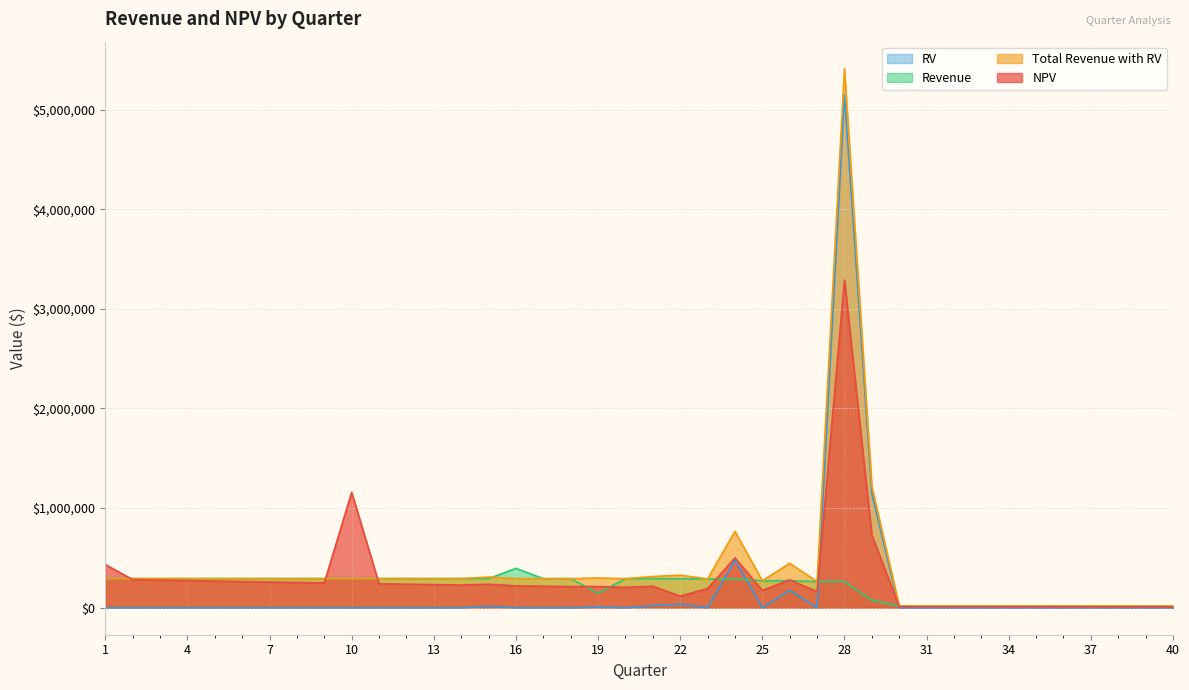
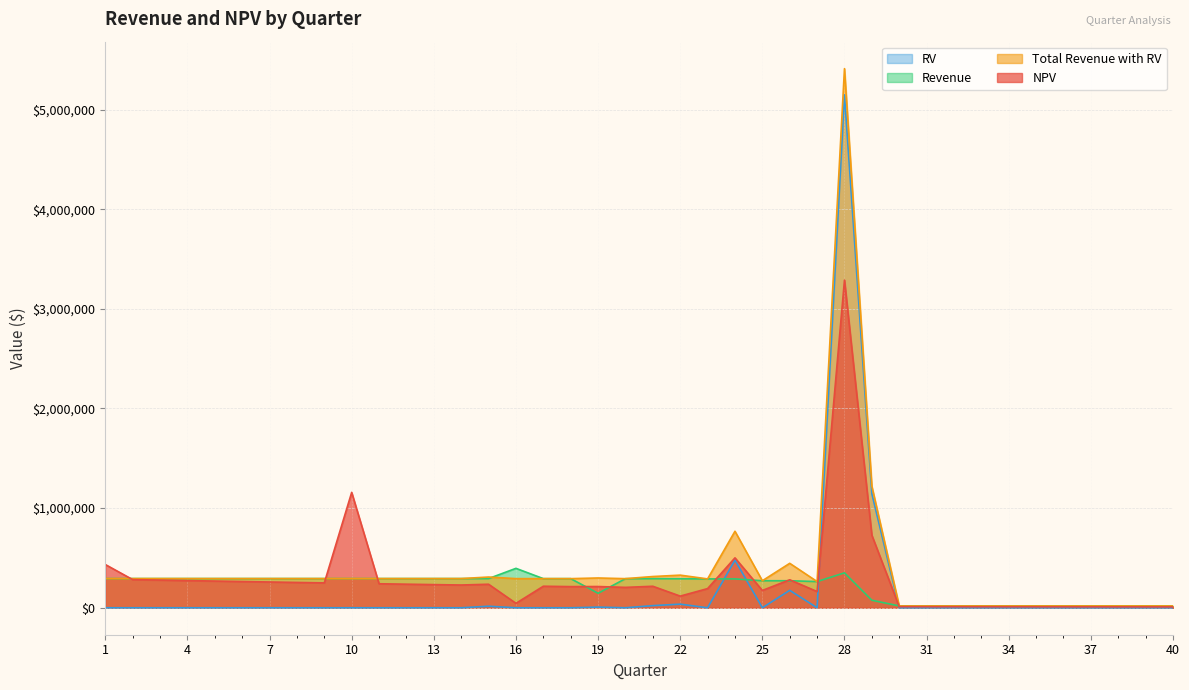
  {
    "RV": {
      "1": "$0",
      "4": "$0",
      "7": "$0",
      "10": "$0",
      "13": "$0",
      "16": "$0",
      "19": "$0",
      "22": "$0",
      "25": "$0",
      "28": "$5,100,000"
    },
    "Revenue": {
      "16": "$400,000",
      "19": "$100,000",
      "22": "$300,000",
-     "28": "$300,000"
+     "28": "$400,000"
    },
    "Total Revenue with RV": {
      "16": "$300,000",
      "19": "$300,000",
      "22": "$300,000",
      "28": "$5,400,000"
    },
    "NPV": {
      "1": "$400,000",
      "7": "$300,000",
      "10": "$1,200,000",
      "13": "$200,000",
-     "16": "$200,000",
+     "16": "$0",
      "19": "$200,000",
      "22": "$100,000",
      "25": "$200,000",
      "28": "$3,300,000"
    }
  }
